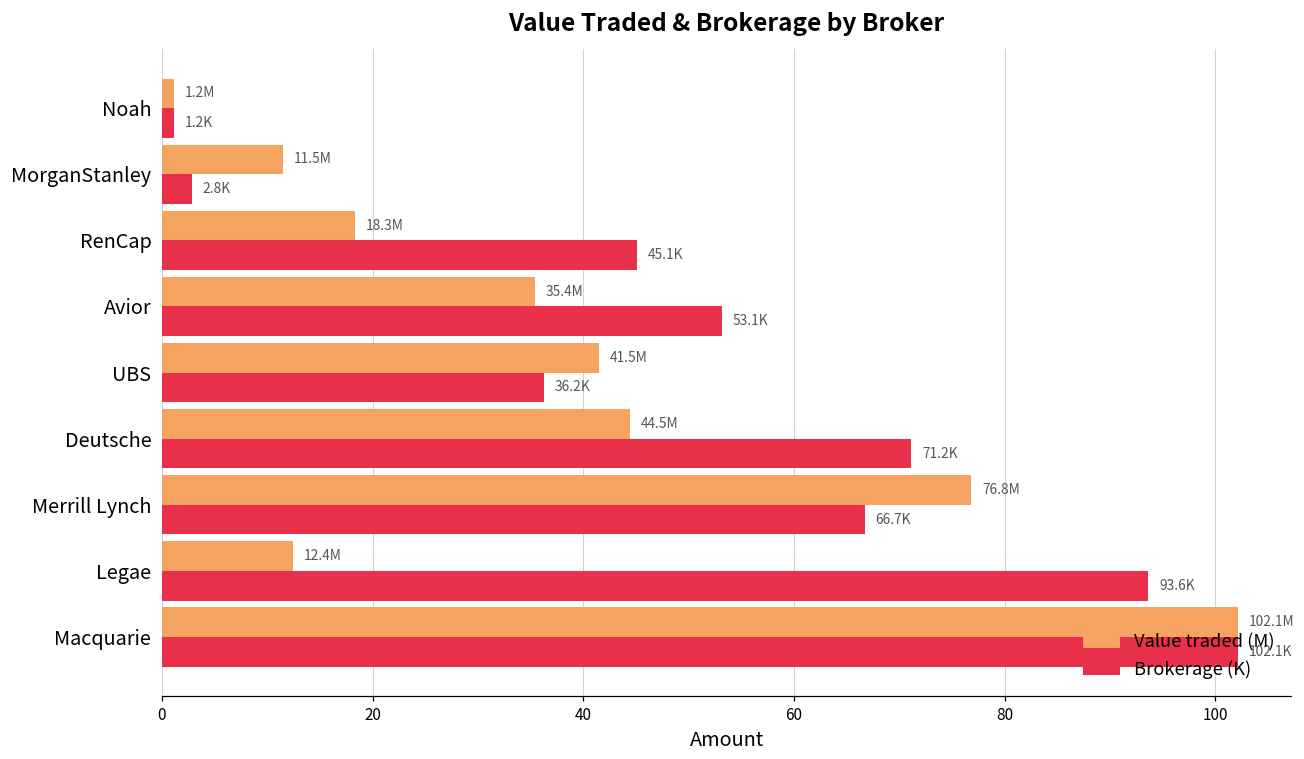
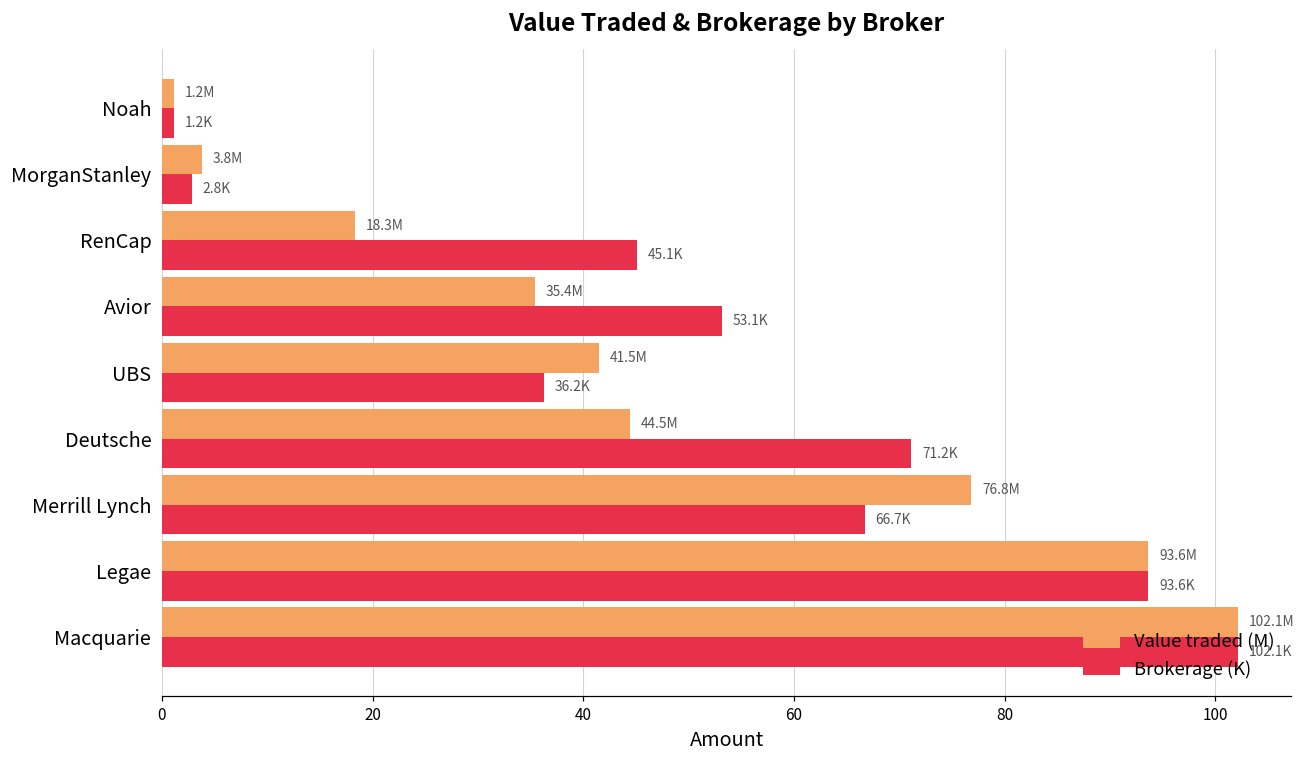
  {
    "Value traded (M)": {
      "Noah": "1.2M",
-     "MorganStanley": "11.5M",
+     "MorganStanley": "3.8M",
      "RenCap": "18.3M",
      "Avior": "35.4M",
      "UBS": "41.5M",
      "Deutsche": "44.5M",
      "Merrill Lynch": "76.8M",
-     "Legae": "12.4M",
+     "Legae": "93.6M",
      "Macquarie": "102.1M"
    },
    "Brokerage (K)": {
      "Noah": "1.2K",
      "MorganStanley": "2.8K",
      "RenCap": "45.1K",
      "Avior": "53.1K",
      "UBS": "36.2K",
      "Deutsche": "71.2K",
      "Merrill Lynch": "66.7K",
      "Legae": "93.6K",
      "Macquarie": "102.1K"
    }
  }
